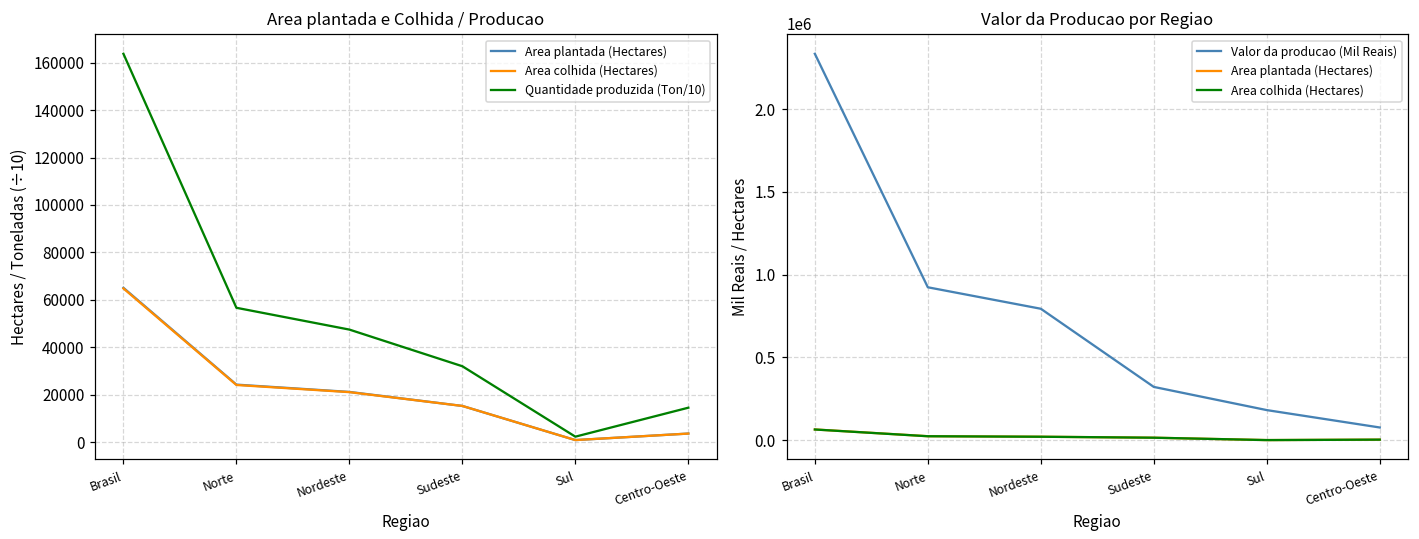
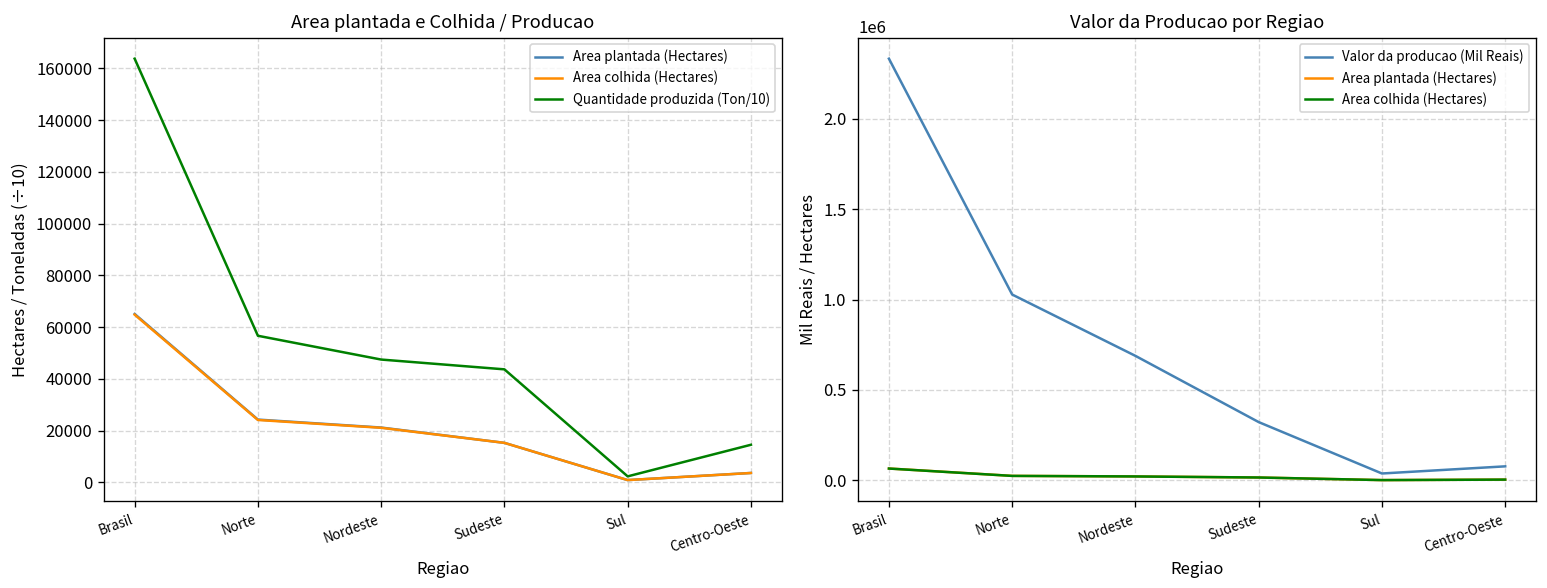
  {
    "Area plantada e Colhida / Producao": {
      "Quantidade produzida (Ton/10)": {
        "Brasil": 164000,
        "Norte": 57000,
        "Nordeste": 47000,
-       "Sudeste": 32000,
+       "Sudeste": 44000,
        "Sul": 2000,
        "Centro-Oeste": 14000
      }
    },
    "Valor da Producao por Regiao": {
      "Valor da producao (Mil Reais)": {
        "Brasil": 2330000,
-       "Norte": 920000,
-       "Nordeste": 790000,
+       "Norte": 1030000,
+       "Nordeste": 690000,
        "Sudeste": 320000,
-       "Sul": 180000,
+       "Sul": 40000,
        "Centro-Oeste": 80000
      },
      "Area colhida (Hectares)": {
        "Norte": 20000,
        "Nordeste": 20000,
        "Sudeste": 20000,
        "Sul": 0,
        "Centro-Oeste": 0
      }
    }
  }
